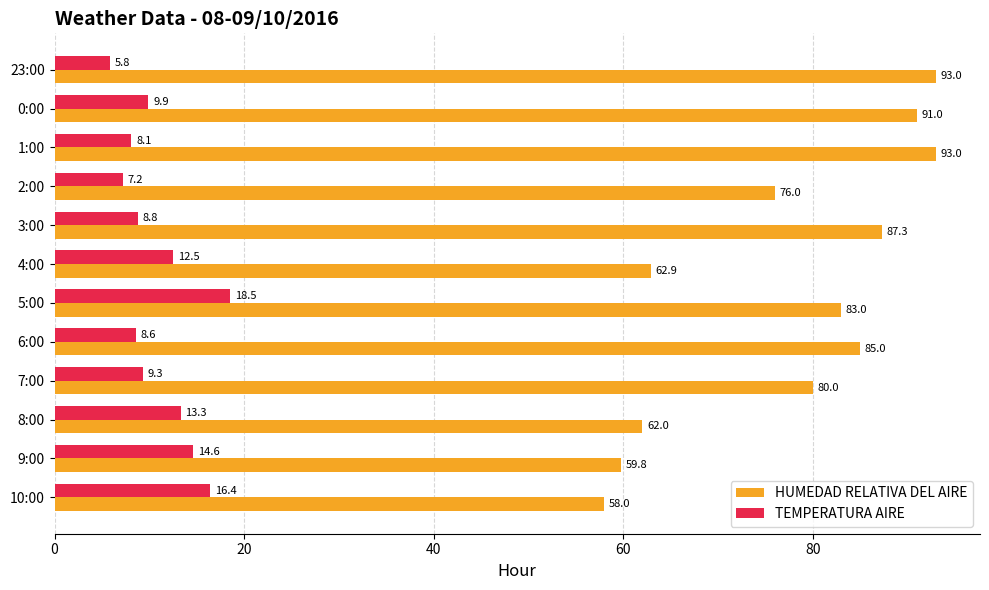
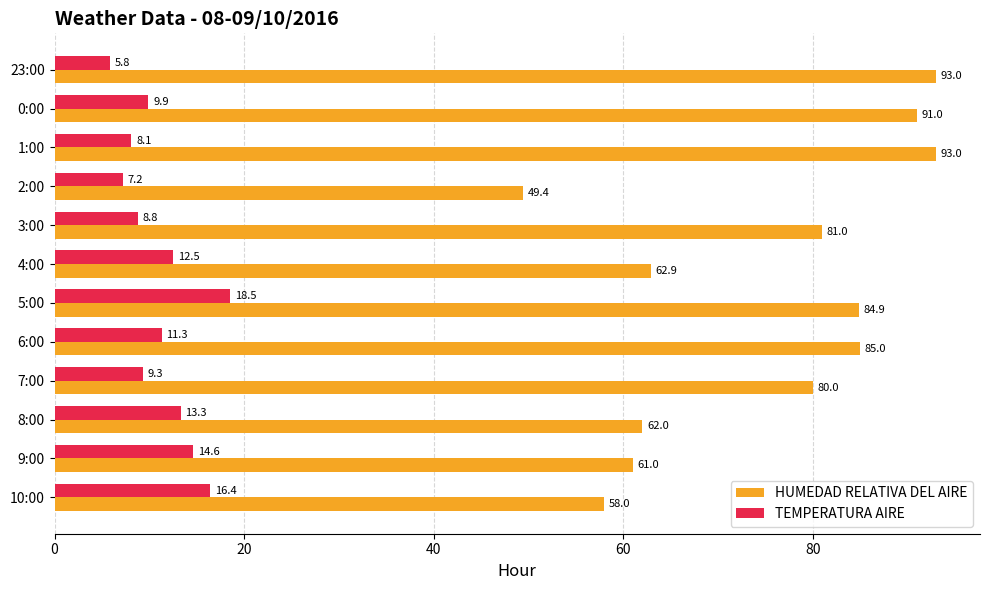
  {
    "HUMEDAD RELATIVA DEL AIRE": {
      "23:00": 93.0,
      "0:00": 91.0,
      "1:00": 93.0,
-     "2:00": 76.0,
-     "3:00": 87.3,
+     "2:00": 49.4,
+     "3:00": 81.0,
      "4:00": 62.9,
-     "5:00": 83.0,
+     "5:00": 84.9,
      "6:00": 85.0,
      "7:00": 80.0,
      "8:00": 62.0,
-     "9:00": 59.8,
+     "9:00": 61.0,
      "10:00": 58.0
    },
    "TEMPERATURA AIRE": {
      "23:00": 5.8,
      "0:00": 9.9,
      "1:00": 8.1,
      "2:00": 7.2,
      "3:00": 8.8,
      "4:00": 12.5,
      "5:00": 18.5,
-     "6:00": 8.6,
+     "6:00": 11.3,
      "7:00": 9.3,
      "8:00": 13.3,
      "9:00": 14.6,
      "10:00": 16.4
    }
  }
